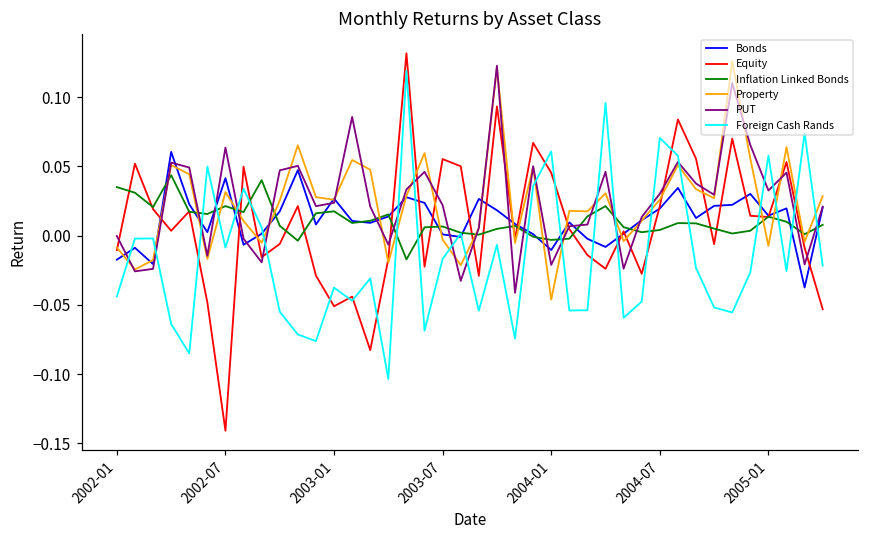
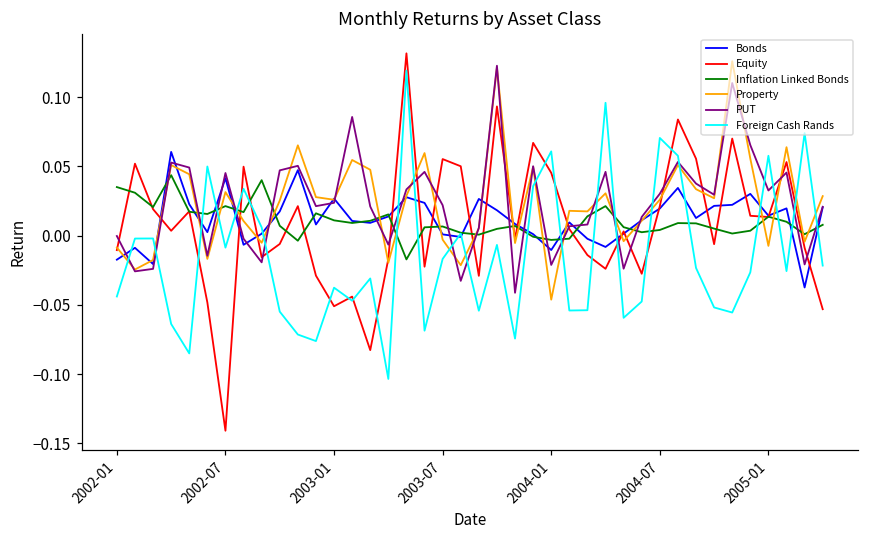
  {
    "Bonds": {
      "2002-01": -0.017,
      "2002-07": 0.041,
      "2003-07": 0.001,
      "2004-01": -0.010
    },
    "Equity": {
      "2002-07": -0.141,
      "2003-01": -0.051,
      "2003-07": 0.055,
      "2004-01": 0.045
    },
    "Inflation Linked Bonds": {
      "2002-01": 0.035,
      "2002-07": 0.021,
-     "2003-01": 0.018,
+     "2003-01": 0.011,
      "2003-07": 0.007,
      "2004-01": -0.003,
      "2004-07": 0.004
    },
    "Property": {
      "2002-07": 0.031,
      "2003-07": -0.003,
      "2004-01": -0.046,
      "2004-07": 0.026,
      "2005-01": -0.007
    },
    "PUT": {
      "2002-01": 0.000,
-     "2002-07": 0.064,
+     "2002-07": 0.045,
      "2003-01": 0.024,
      "2003-07": 0.022,
      "2004-01": -0.021,
      "2004-07": 0.030,
      "2005-01": 0.033
    },
    "Foreign Cash Rands": {
      "2002-01": -0.044,
      "2002-07": -0.009,
      "2003-01": -0.038,
      "2003-07": -0.017,
      "2004-01": 0.061,
      "2004-07": 0.071,
      "2005-01": 0.058
    }
  }
